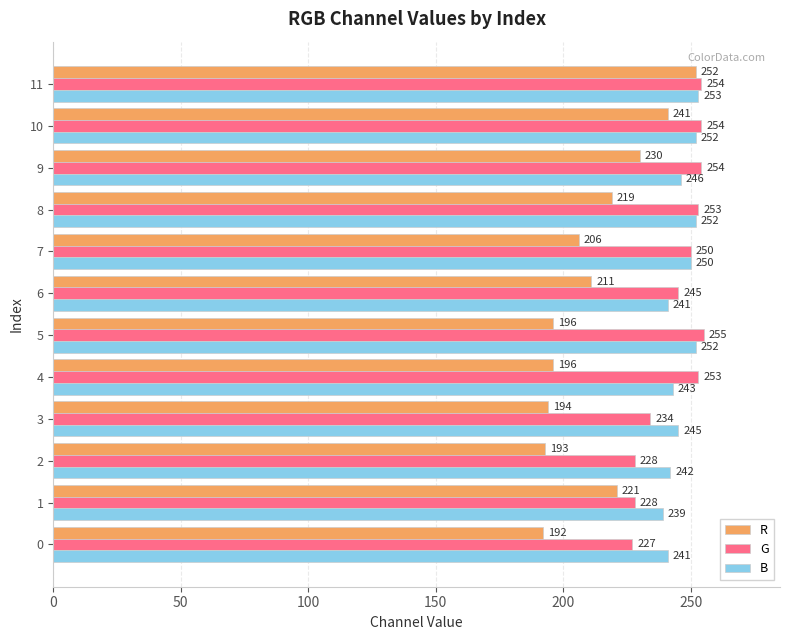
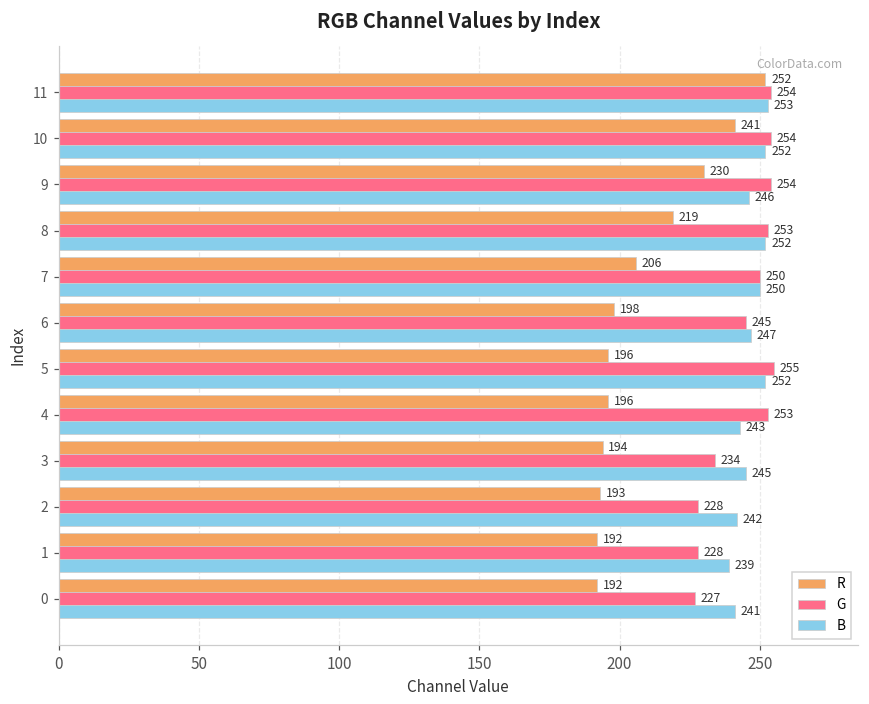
  {
    "R": {
      "11": 252,
      "10": 241,
      "9": 230,
      "8": 219,
      "7": 206,
-     "6": 211,
+     "6": 198,
      "5": 196,
      "4": 196,
      "3": 194,
      "2": 193,
-     "1": 221,
+     "1": 192,
      "0": 192
    },
    "G": {
      "11": 254,
      "10": 254,
      "9": 254,
      "8": 253,
      "7": 250,
      "6": 245,
      "5": 255,
      "4": 253,
      "3": 234,
      "2": 228,
      "1": 228,
      "0": 227
    },
    "B": {
      "11": 253,
      "10": 252,
      "9": 246,
      "8": 252,
      "7": 250,
-     "6": 241,
+     "6": 247,
      "5": 252,
      "4": 243,
      "3": 245,
      "2": 242,
      "1": 239,
      "0": 241
    }
  }
